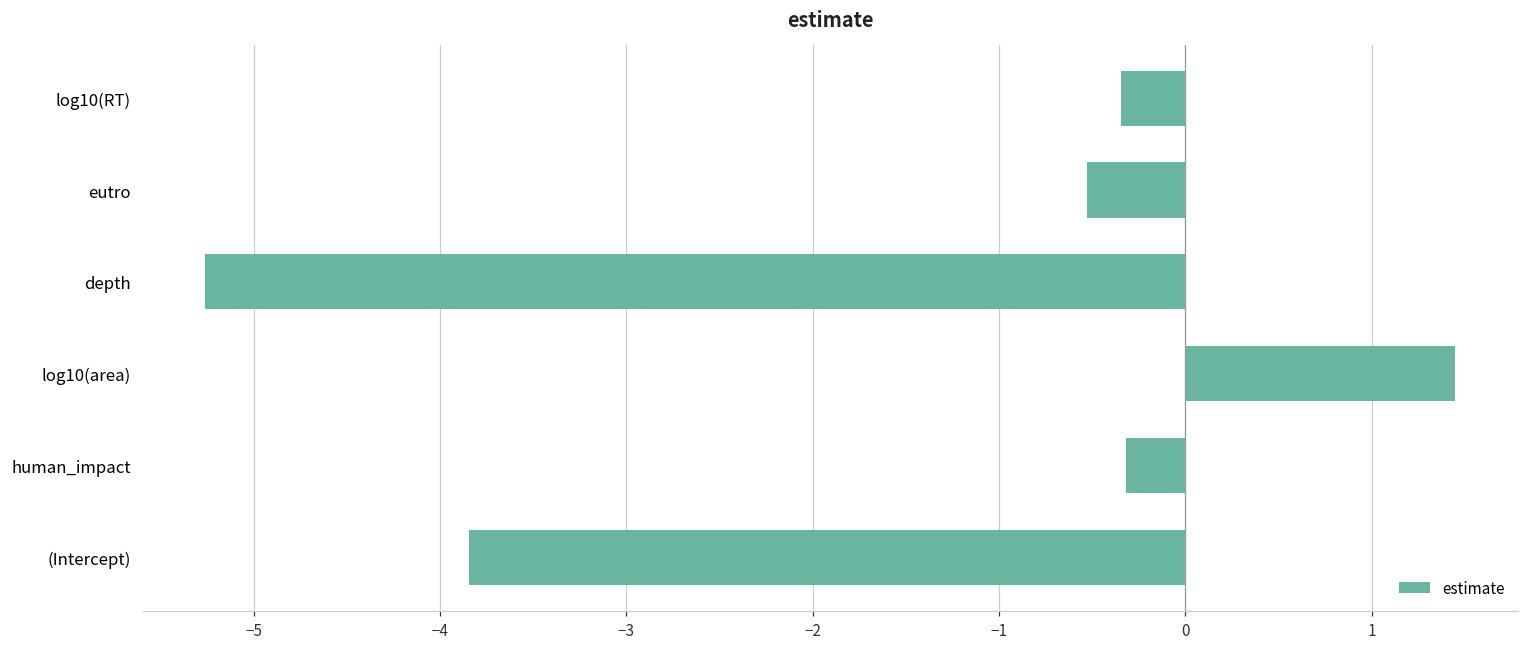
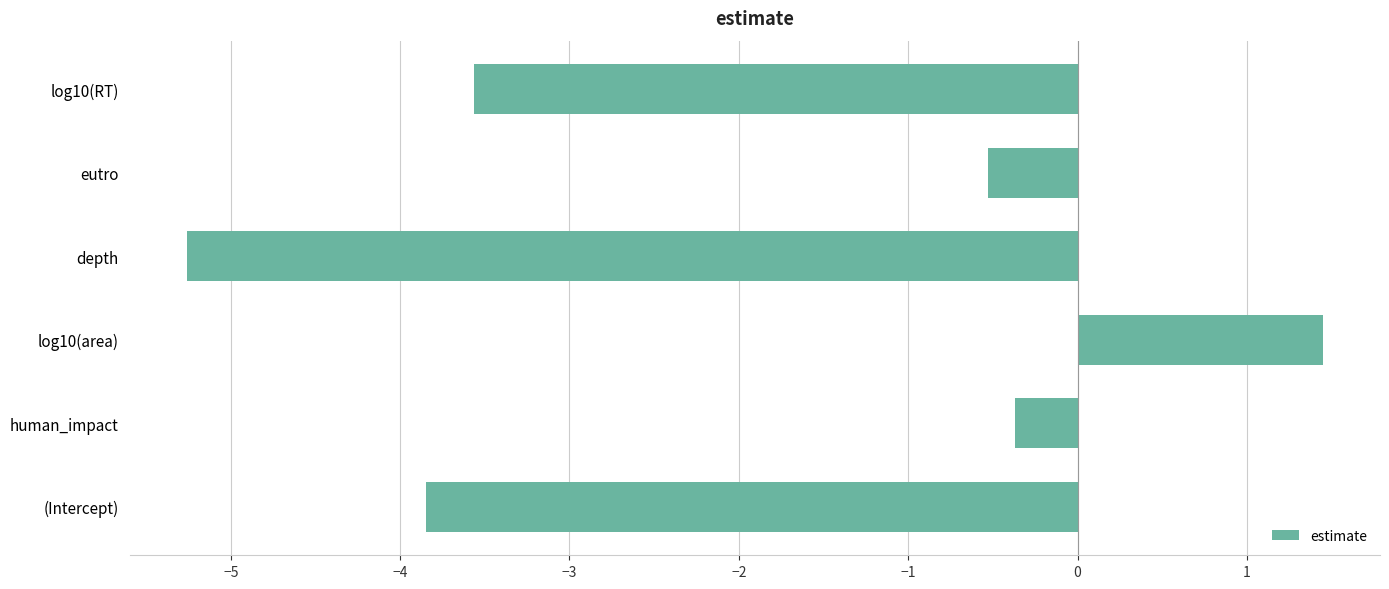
  {
-   "log10(RT)": -0.34,
+   "log10(RT)": -3.56,
    "eutro": -0.53,
    "depth": -5.26,
    "log10(area)": 1.45,
-   "human_impact": -0.32,
+   "human_impact": -0.37,
    "(Intercept)": -3.85
  }
